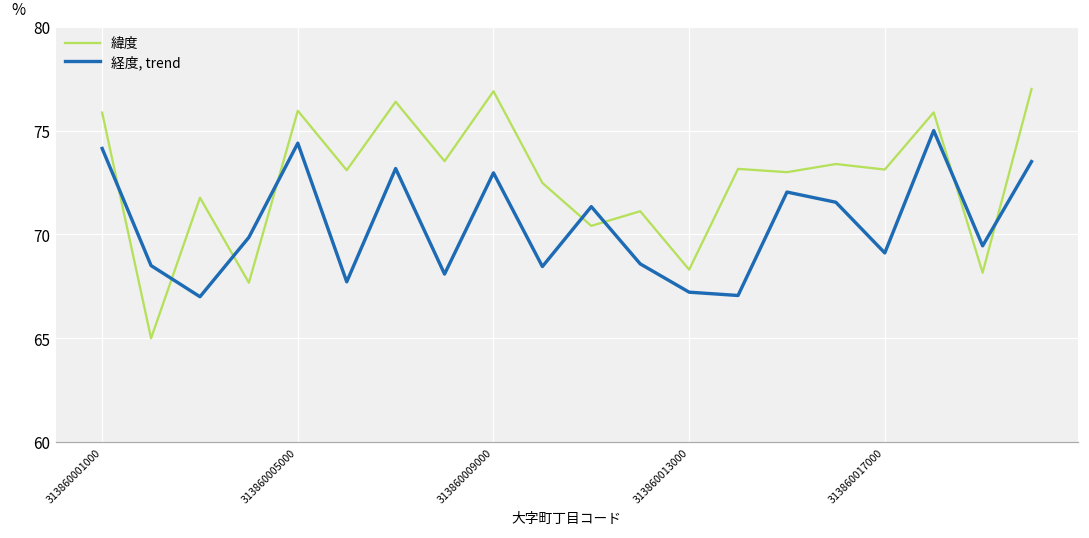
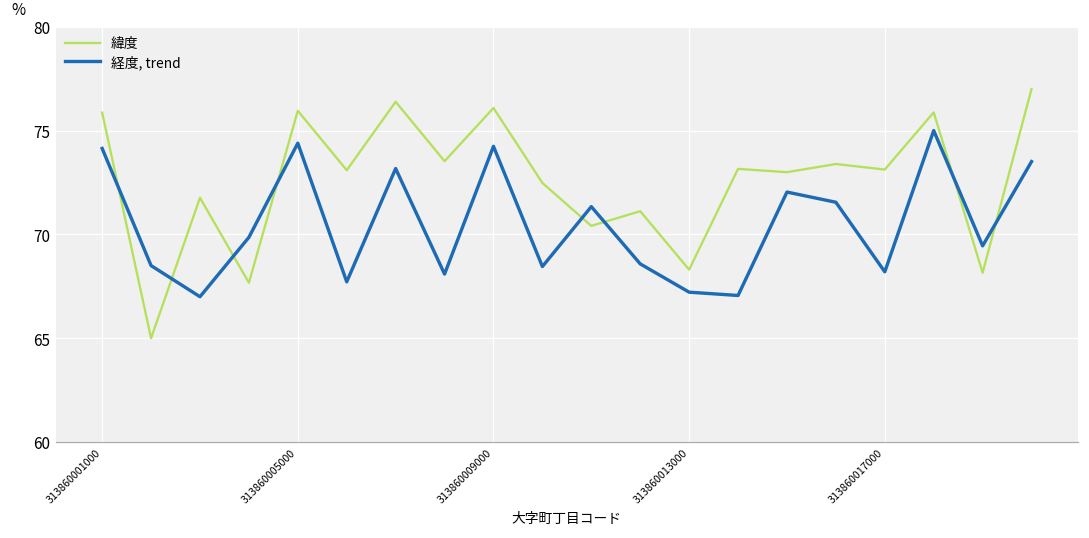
  {
    "緯度": {
      "313860001000": 75.9,
      "313860005000": 76.0,
-     "313860009000": 76.9,
+     "313860009000": 76.1,
      "313860013000": 68.3,
      "313860017000": 73.1
    },
    "経度, trend": {
      "313860001000": 74.1,
      "313860005000": 74.4,
-     "313860009000": 73.0,
+     "313860009000": 74.2,
      "313860013000": 67.2,
-     "313860017000": 69.1
+     "313860017000": 68.2
    }
  }
